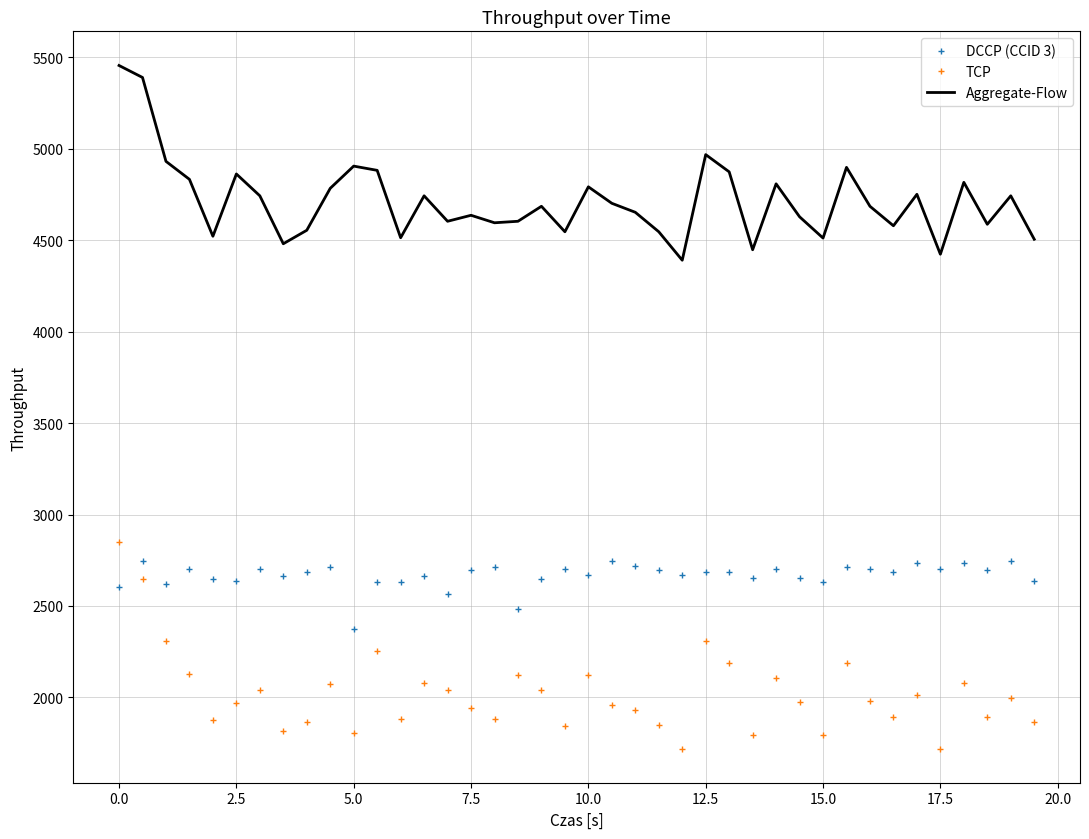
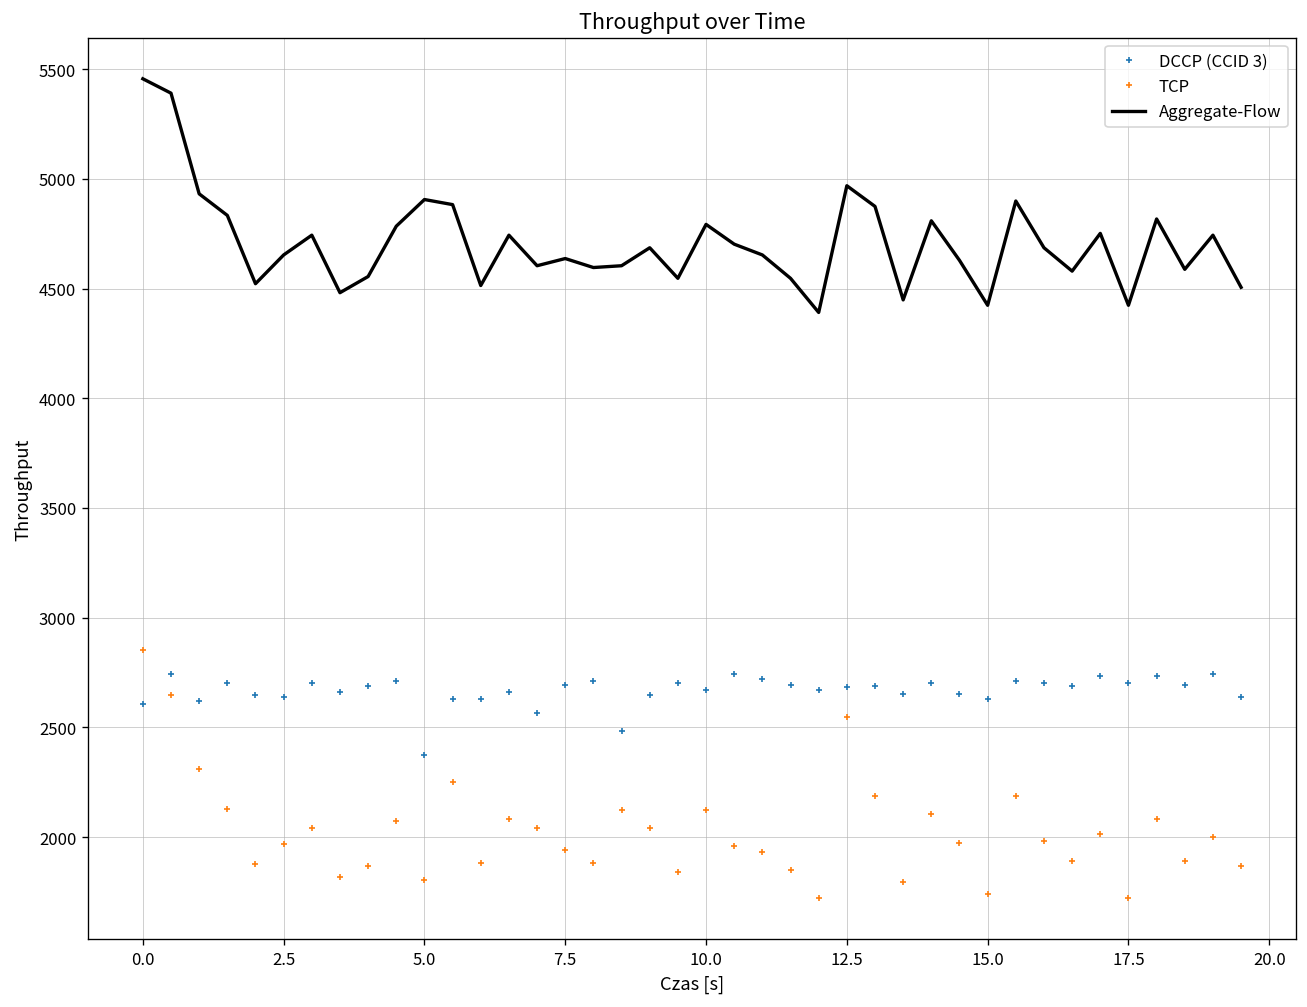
  {
    "DCCP (CCID 3)": {
      "0.0": 2610,
      "2.5": 2640,
      "5.0": 2370,
      "7.5": 2700,
      "10.0": 2670,
      "12.5": 2690,
      "15.0": 2630,
      "17.5": 2700
    },
    "TCP": {
      "0.0": 2850,
      "2.5": 1970,
      "5.0": 1800,
      "7.5": 1940,
      "10.0": 2120,
-     "12.5": 2310,
-     "15.0": 1790,
+     "12.5": 2550,
+     "15.0": 1740,
      "17.5": 1720
    },
    "Aggregate-Flow": {
      "0.0": 5460,
-     "2.5": 4860,
+     "2.5": 4650,
      "5.0": 4910,
      "7.5": 4640,
      "10.0": 4790,
      "12.5": 4970,
-     "15.0": 4510,
+     "15.0": 4420,
      "17.5": 4420
    }
  }
